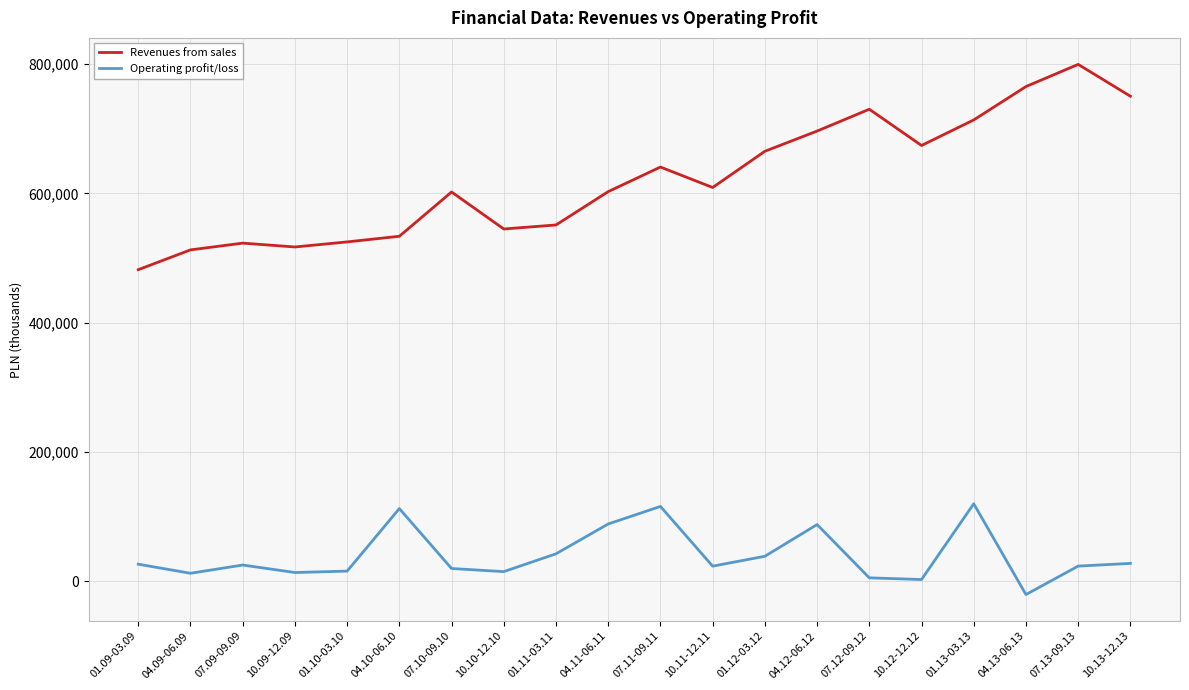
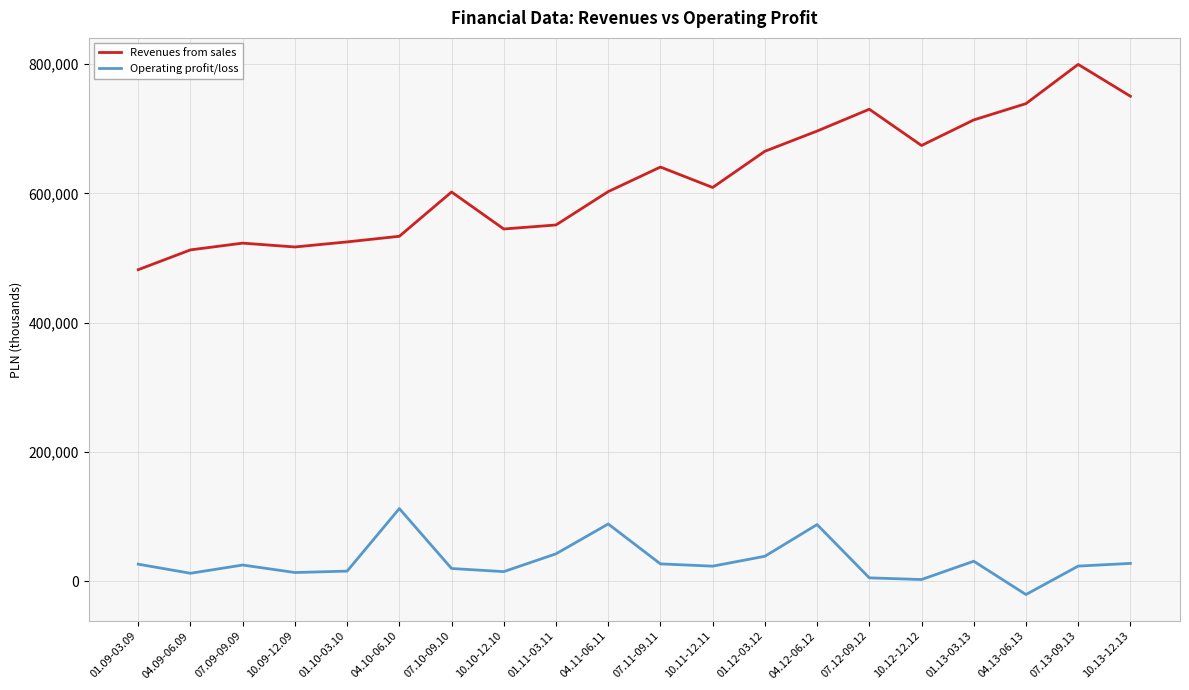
  {
    "Revenues from sales": {
      "01.09-03.09": "480,000",
      "04.09-06.09": "510,000",
      "07.09-09.09": "520,000",
      "10.09-12.09": "520,000",
      "01.10-03.10": "520,000",
      "04.10-06.10": "530,000",
      "07.10-09.10": "600,000",
      "10.10-12.10": "540,000",
      "01.11-03.11": "550,000",
      "04.11-06.11": "600,000",
      "07.11-09.11": "640,000",
      "10.11-12.11": "610,000",
      "01.12-03.12": "670,000",
      "04.12-06.12": "700,000",
      "07.12-09.12": "730,000",
      "10.12-12.12": "670,000",
      "01.13-03.13": "710,000",
-     "04.13-06.13": "770,000",
+     "04.13-06.13": "740,000",
      "07.13-09.13": "800,000",
      "10.13-12.13": "750,000"
    },
    "Operating profit/loss": {
      "01.09-03.09": "30,000",
      "04.09-06.09": "10,000",
      "07.09-09.09": "20,000",
      "10.09-12.09": "10,000",
      "01.10-03.10": "20,000",
      "04.10-06.10": "110,000",
      "07.10-09.10": "20,000",
      "10.10-12.10": "10,000",
      "01.11-03.11": "40,000",
      "04.11-06.11": "90,000",
-     "07.11-09.11": "120,000",
+     "07.11-09.11": "30,000",
      "10.11-12.11": "20,000",
      "01.12-03.12": "40,000",
      "04.12-06.12": "90,000",
      "07.12-09.12": "10,000",
      "10.12-12.12": "0",
-     "01.13-03.13": "120,000",
+     "01.13-03.13": "30,000",
      "04.13-06.13": "-20,000",
      "07.13-09.13": "20,000",
      "10.13-12.13": "30,000"
    }
  }
